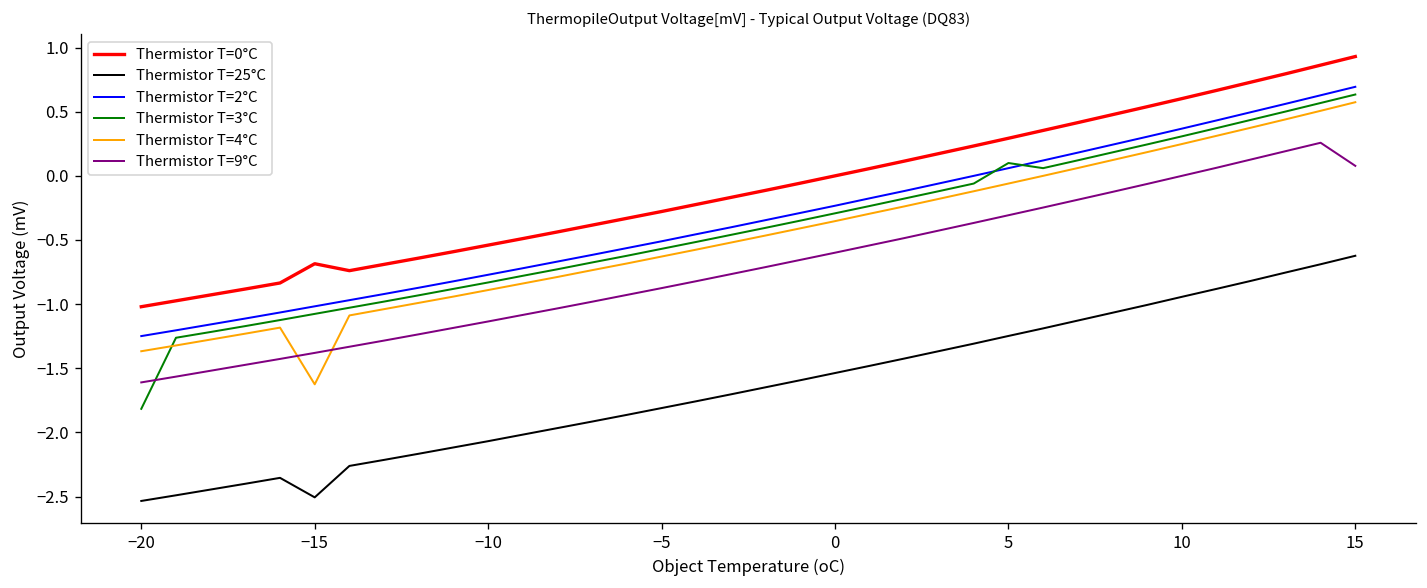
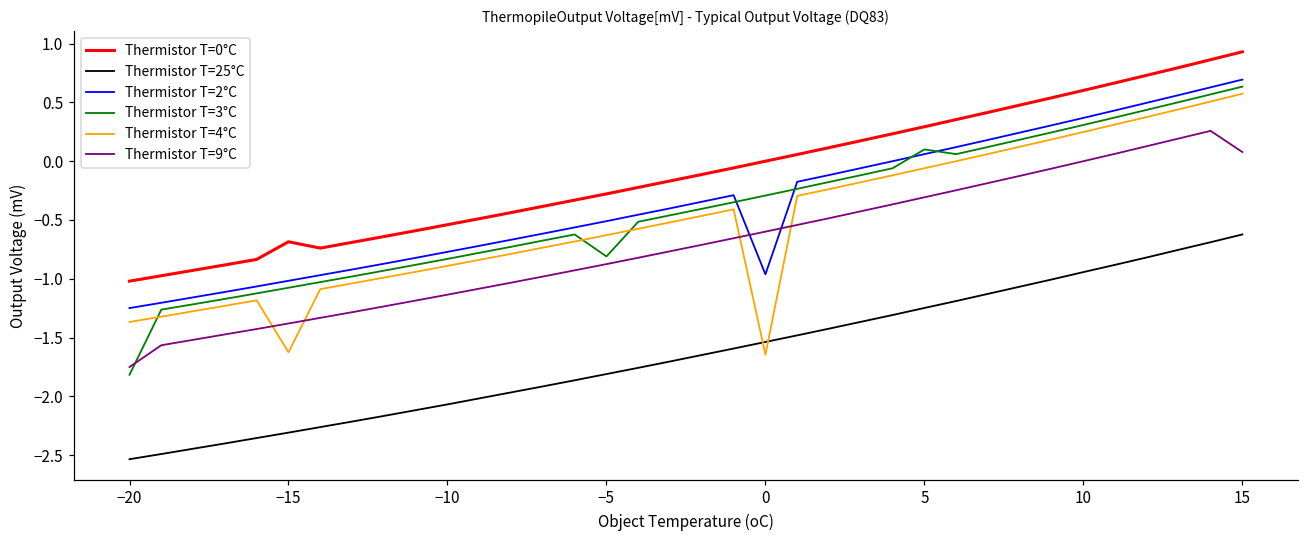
  {
    "Thermistor T=0°C": {
      "−20": -1.02,
      "−15": -0.69,
      "−10": -0.54,
      "−5": -0.28,
      "0": 0.00,
      "5": 0.29,
      "10": 0.60,
      "15": 0.93
    },
    "Thermistor T=25°C": {
      "−20": -2.53,
-     "−15": -2.51,
+     "−15": -2.31,
      "−10": -2.07,
      "−5": -1.81,
      "0": -1.54,
      "5": -1.25,
      "10": -0.94,
      "15": -0.62
    },
    "Thermistor T=2°C": {
      "−20": -1.25,
      "−15": -1.02,
      "−10": -0.77,
      "−5": -0.51,
-     "0": -0.23,
+     "0": -0.96,
      "5": 0.06,
      "10": 0.37,
      "15": 0.69
    },
    "Thermistor T=3°C": {
      "−20": -1.82,
      "−15": -1.08,
      "−10": -0.83,
-     "−5": -0.57,
+     "−5": -0.81,
      "0": -0.29,
      "5": 0.10,
      "10": 0.31,
      "15": 0.63
    },
    "Thermistor T=4°C": {
      "−20": -1.37,
      "−15": -1.63,
      "−10": -0.89,
      "−5": -0.63,
-     "0": -0.35,
+     "0": -1.65,
      "5": -0.06,
      "10": 0.25,
      "15": 0.57
    },
    "Thermistor T=9°C": {
-     "−20": -1.61,
+     "−20": -1.75,
      "−15": -1.38,
      "−10": -1.14,
      "−5": -0.88,
      "0": -0.60,
      "5": -0.31,
      "10": 0.00,
      "15": 0.08
    }
  }
